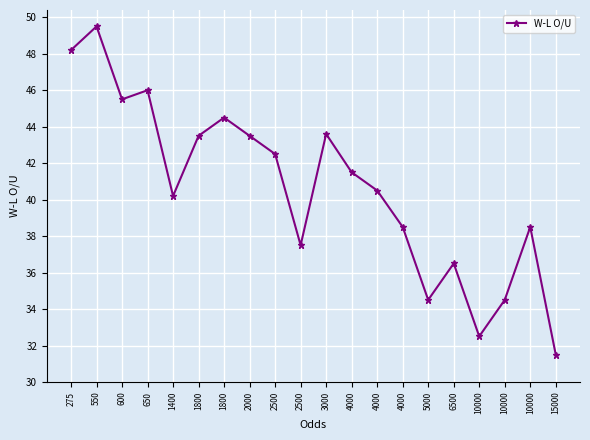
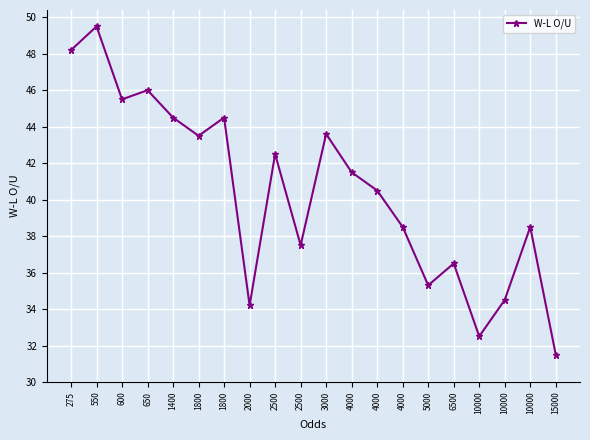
  {
    "275": 48.2,
    "550": 49.5,
    "600": 45.5,
    "650": 46.0,
-   "1400": 40.2,
-   "2000": 43.5,
+   "1400": 44.5,
+   "2000": 34.2,
    "3000": 43.6,
-   "5000": 34.5,
+   "5000": 35.3,
    "6500": 36.5,
    "15000": 31.5
  }
